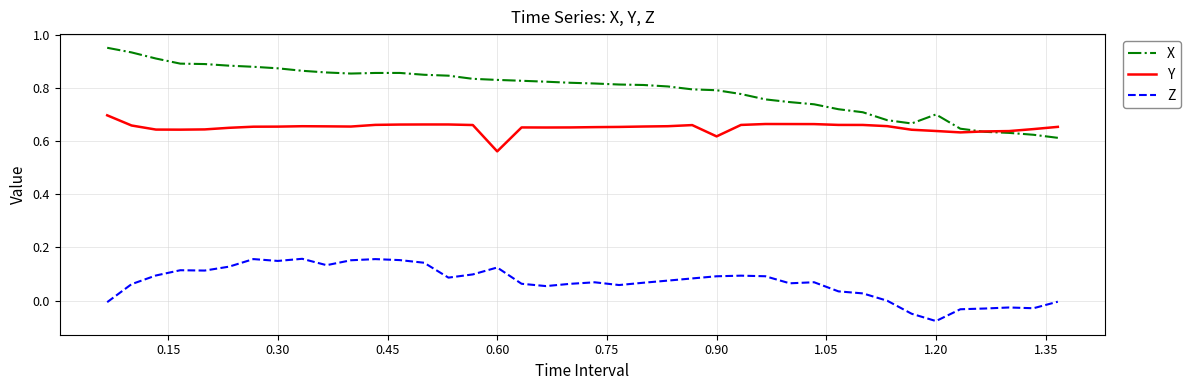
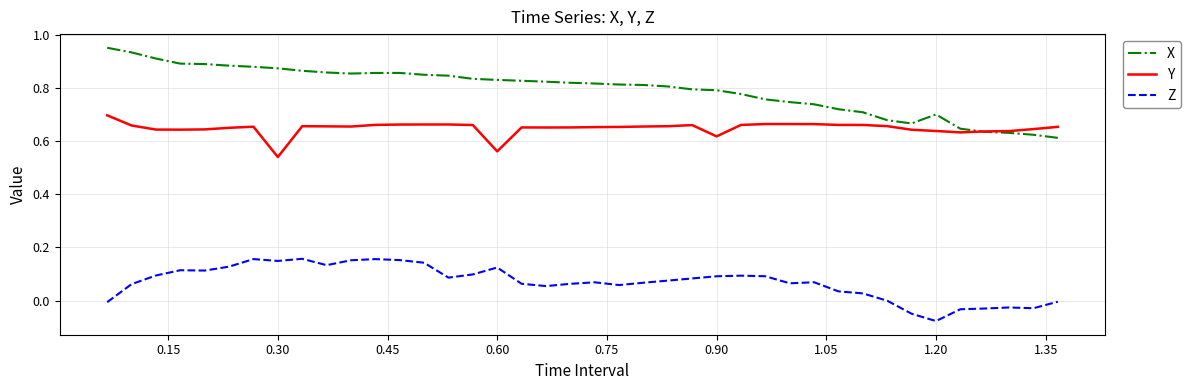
  {
    "X": {
      "0.30": 0.87,
      "0.60": 0.83,
      "0.90": 0.79,
      "1.20": 0.70
    },
    "Y": {
-     "0.30": 0.65,
+     "0.30": 0.54,
      "0.60": 0.56,
      "0.90": 0.62,
      "1.20": 0.64
    },
    "Z": {
      "0.30": 0.15,
      "0.60": 0.12,
      "0.90": 0.09,
      "1.20": -0.08
    }
  }
